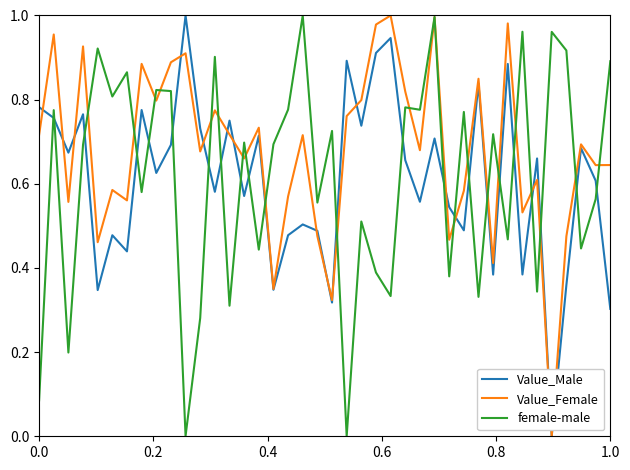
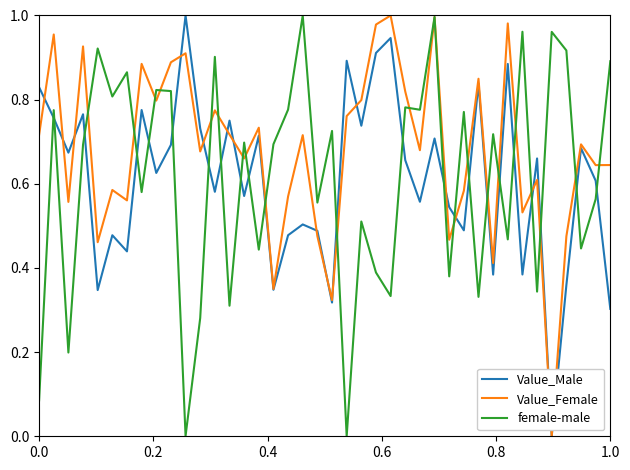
  {
    "Value_Male": {
-     "0.0": 0.78,
+     "0.0": 0.83,
      "1.0": 0.30
    },
    "Value_Female": {
      "0.0": 0.72,
      "1.0": 0.64
    },
    "female-male": {
      "0.0": 0.09,
      "1.0": 0.89
    }
  }
